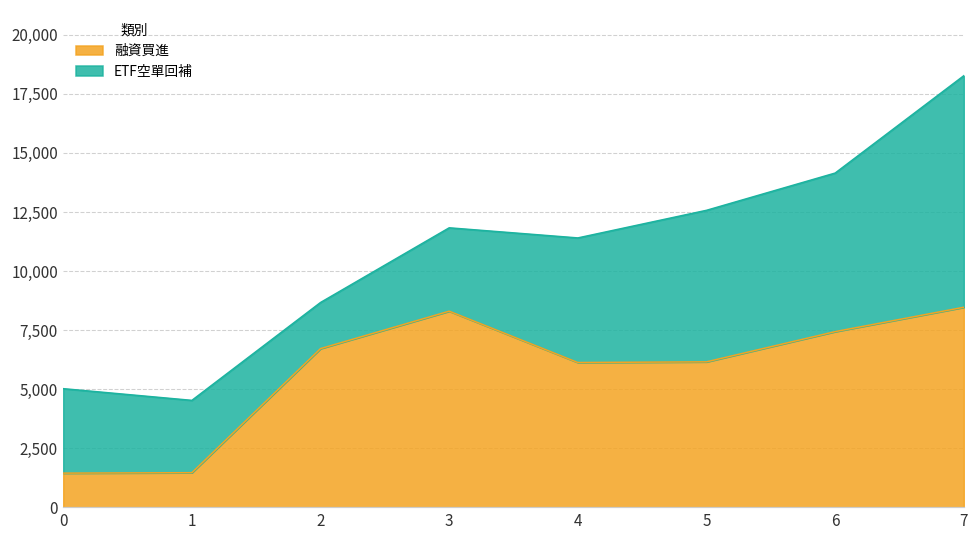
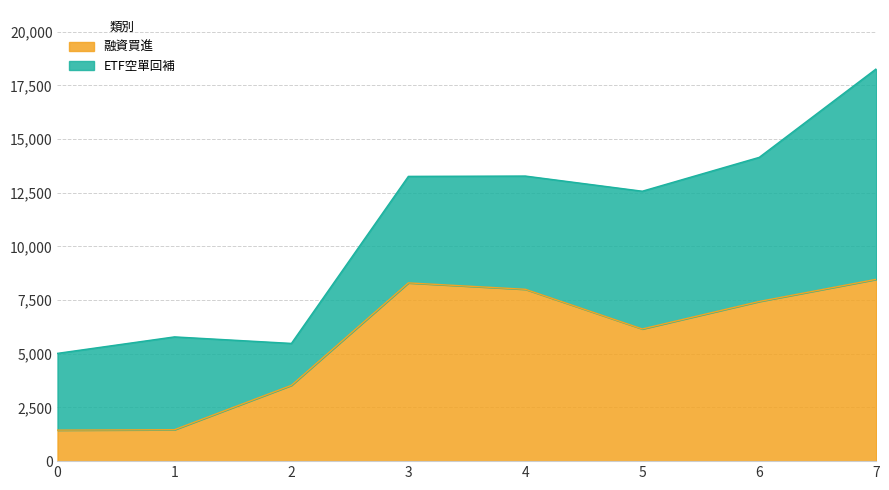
  {
    "融資買進": {
      "0": "1,400",
      "1": "1,500",
-     "2": "6,700",
+     "2": "3,500",
      "3": "8,300",
-     "4": "6,100",
+     "4": "8,000",
      "5": "6,200",
      "6": "7,400",
      "7": "8,500"
    },
    "ETF空單回補": {
      "0": "3,600",
-     "1": "3,100",
+     "1": "4,300",
      "2": "2,000",
-     "3": "3,500",
+     "3": "5,000",
      "4": "5,300",
      "5": "6,400",
      "6": "6,700",
      "7": "9,800"
    }
  }
